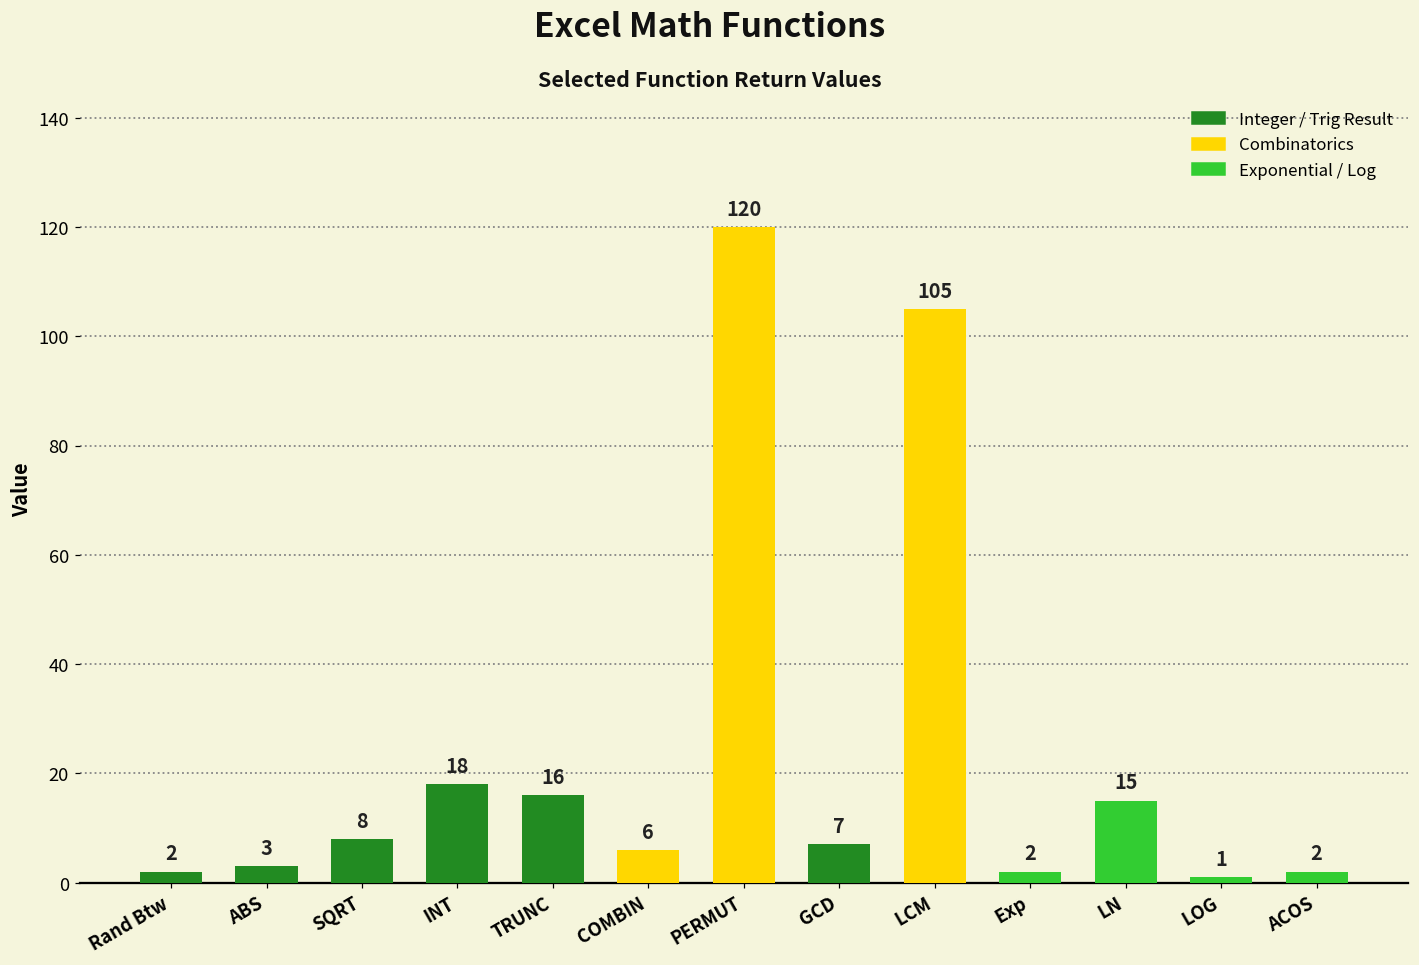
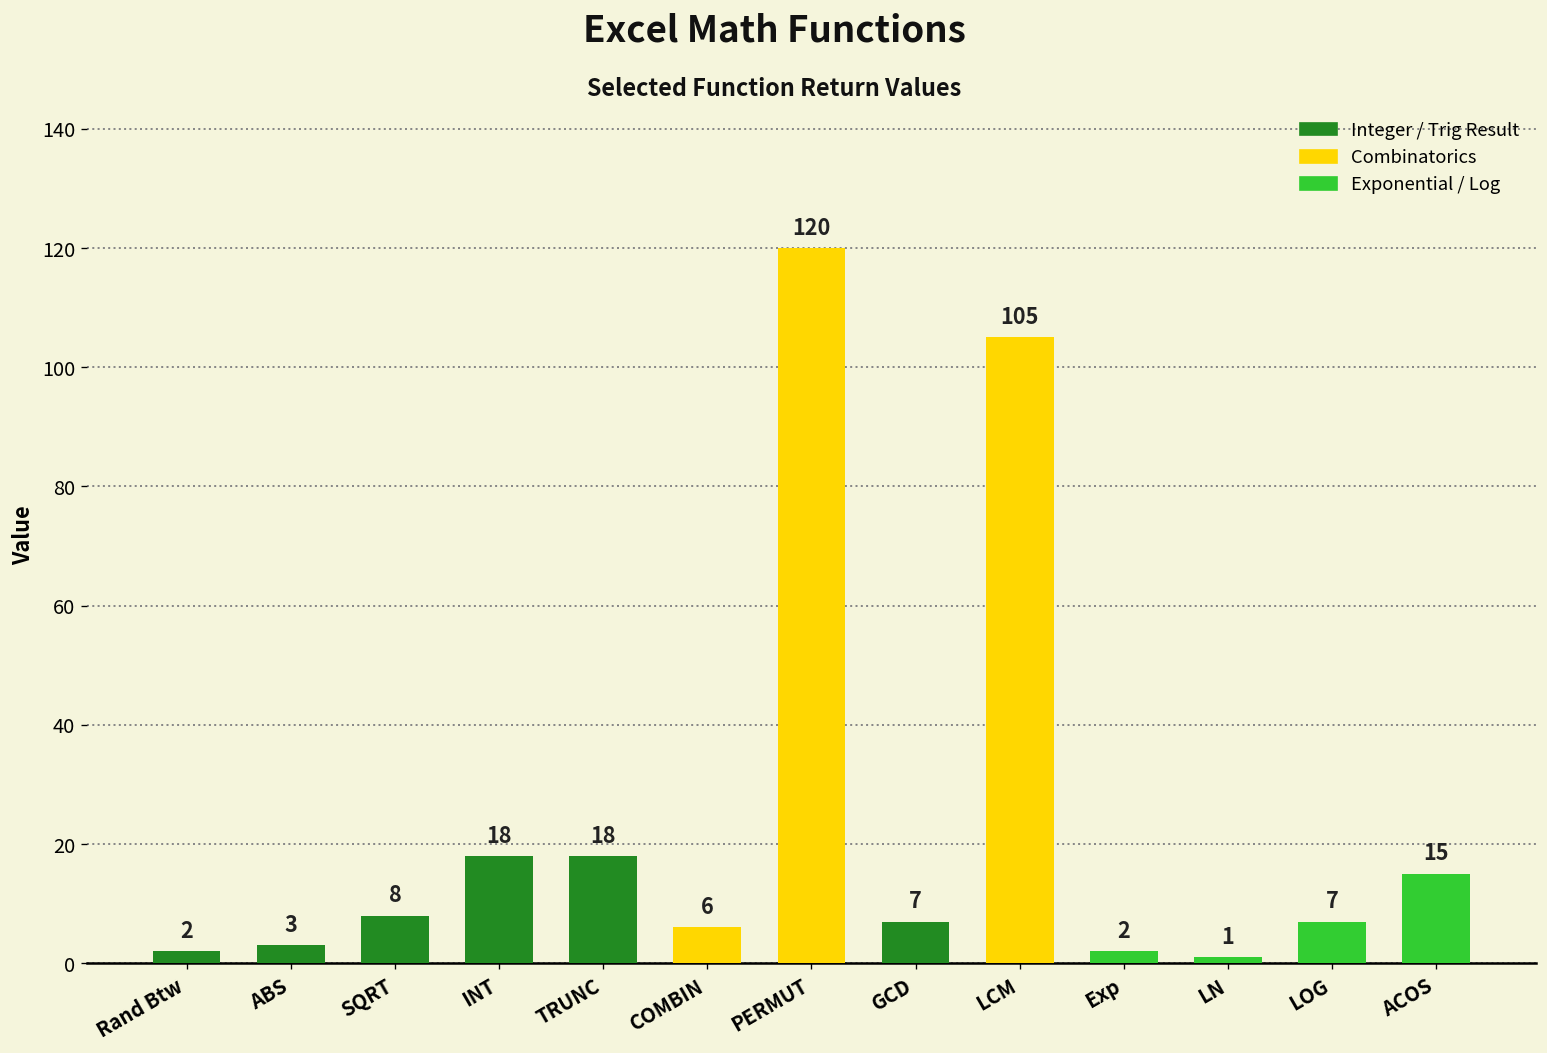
  {
    "Rand Btw": 2,
    "ABS": 3,
    "SQRT": 8,
    "INT": 18,
-   "TRUNC": 16,
+   "TRUNC": 18,
    "COMBIN": 6,
    "PERMUT": 120,
    "GCD": 7,
    "LCM": 105,
    "Exp": 2,
-   "LN": 15,
-   "LOG": 1,
-   "ACOS": 2
+   "LN": 1,
+   "LOG": 7,
+   "ACOS": 15
  }
